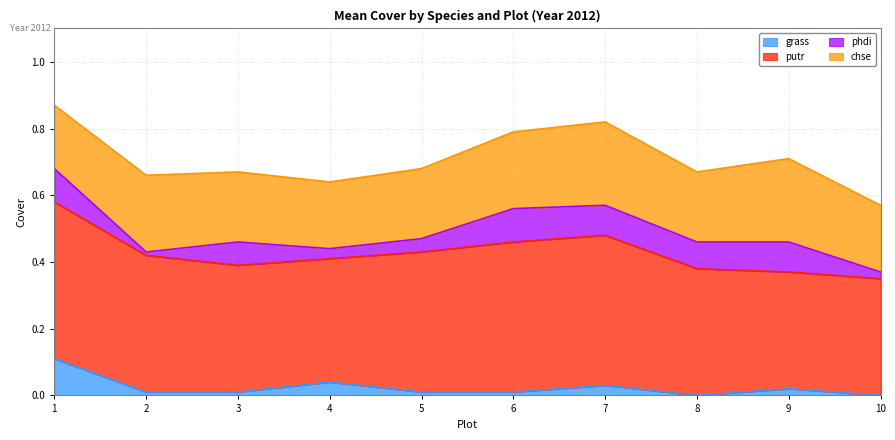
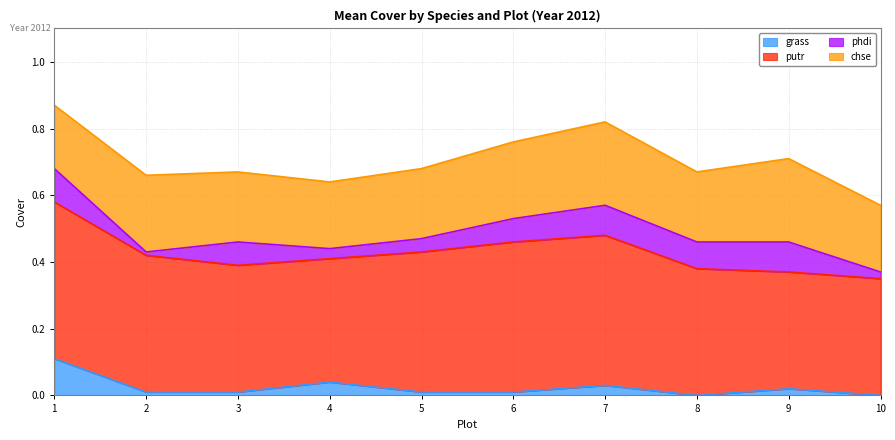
  {
    "grass": {
      "1": 0.11,
      "2": 0.01,
      "3": 0.01,
      "4": 0.04,
      "5": 0.01,
      "6": 0.01,
      "7": 0.03,
      "8": 0.00,
      "9": 0.02,
      "10": 0.00
    },
    "putr": {
      "1": 0.47,
      "2": 0.41,
      "3": 0.38,
      "4": 0.37,
      "5": 0.42,
      "6": 0.45,
      "7": 0.45,
      "8": 0.38,
      "9": 0.35,
      "10": 0.35
    },
    "phdi": {
      "1": 0.10,
      "2": 0.01,
      "3": 0.07,
      "4": 0.03,
      "5": 0.04,
-     "6": 0.10,
+     "6": 0.07,
      "7": 0.09,
      "8": 0.08,
      "9": 0.09,
      "10": 0.02
    },
    "chse": {
      "1": 0.19,
      "2": 0.23,
      "3": 0.21,
      "4": 0.20,
      "5": 0.21,
      "6": 0.23,
      "7": 0.25,
      "8": 0.21,
      "9": 0.25,
      "10": 0.20
    }
  }
